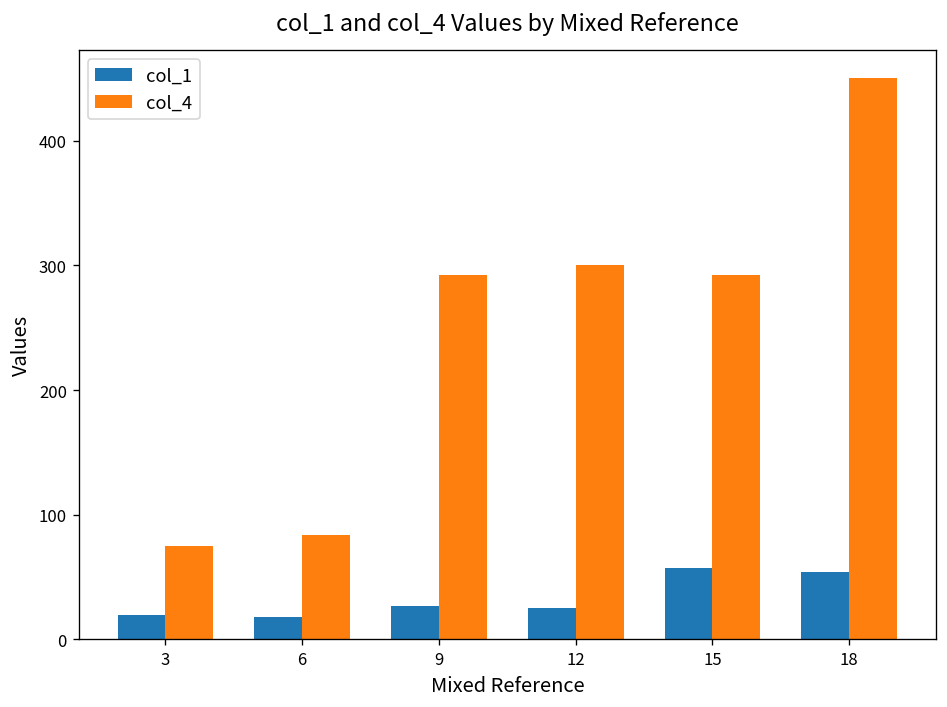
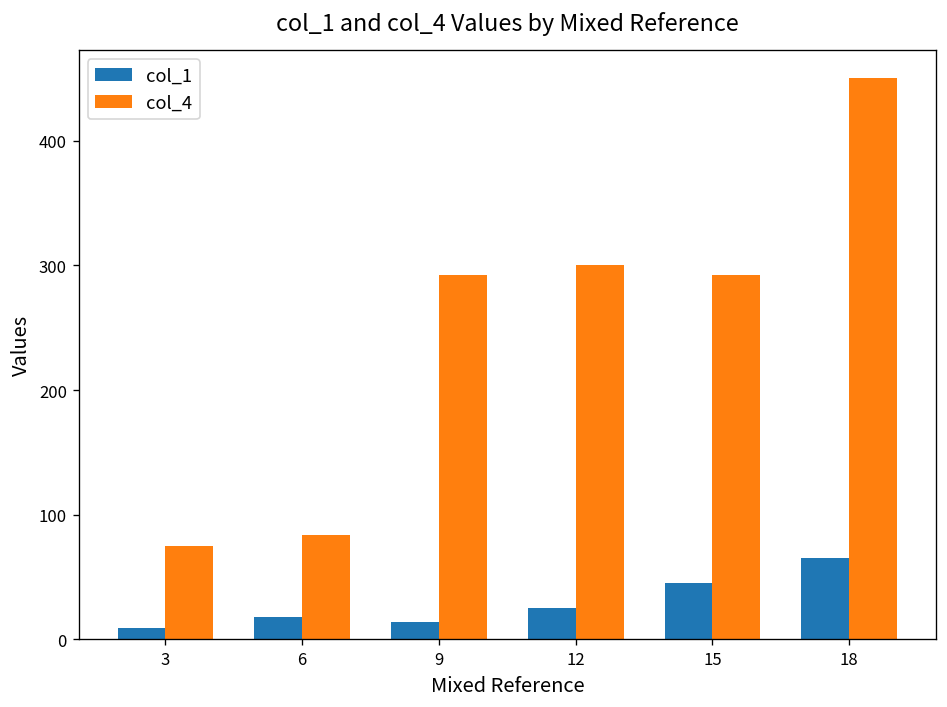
  {
    "col_1": {
-     "3": 20,
+     "3": 9,
      "6": 18,
-     "9": 27,
+     "9": 14,
      "12": 25,
-     "15": 57,
-     "18": 54
+     "15": 45,
+     "18": 65
    },
    "col_4": {
      "3": 75,
      "6": 84,
      "9": 292,
      "12": 300,
      "15": 292,
      "18": 450
    }
  }
